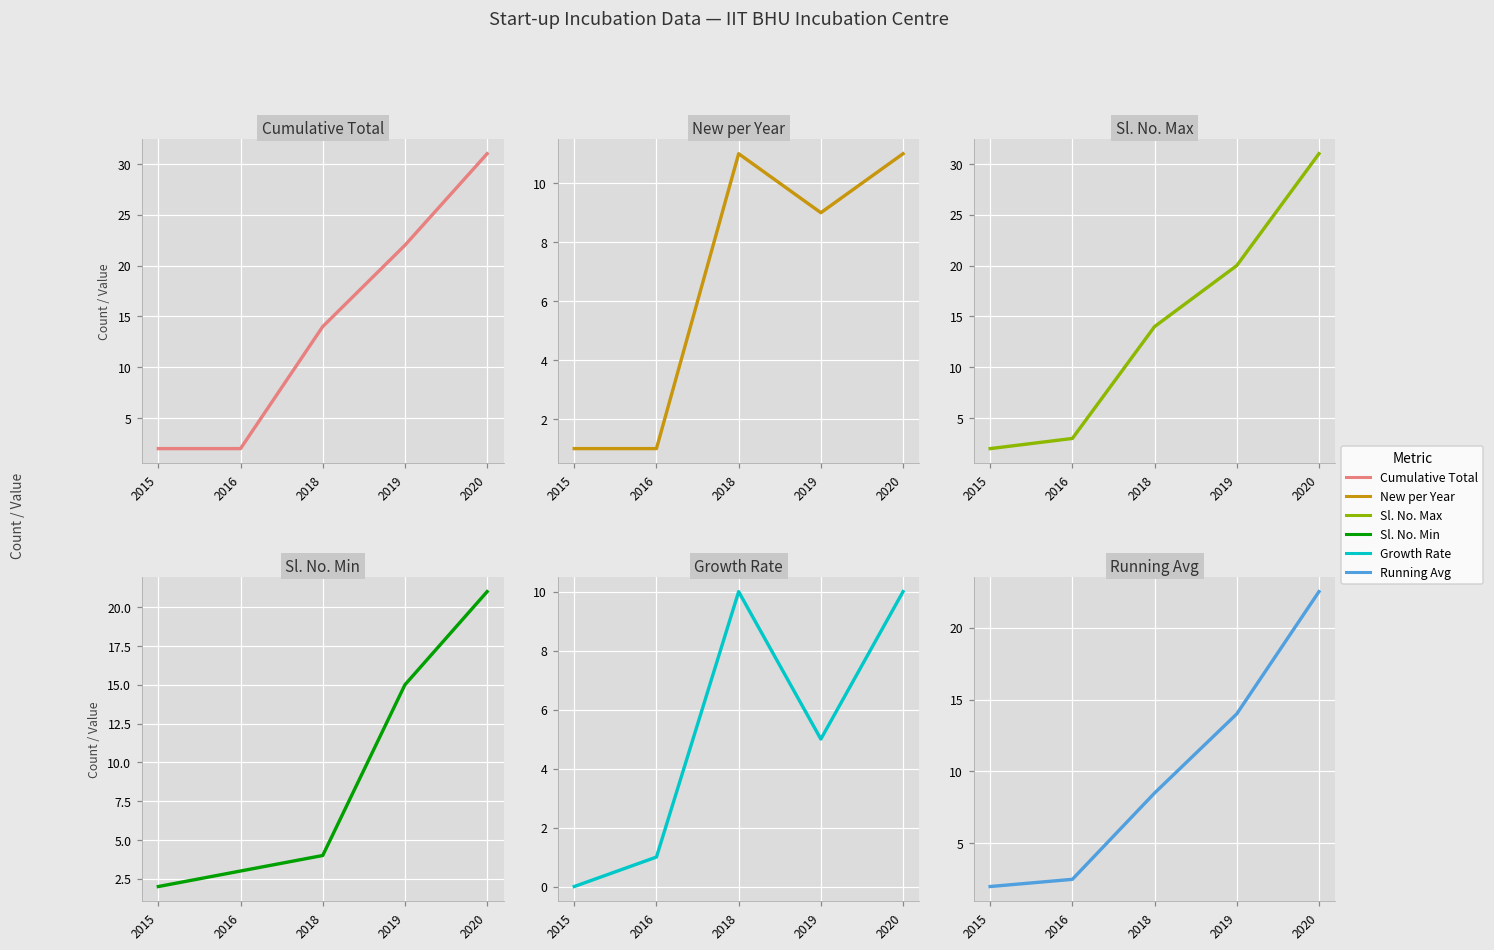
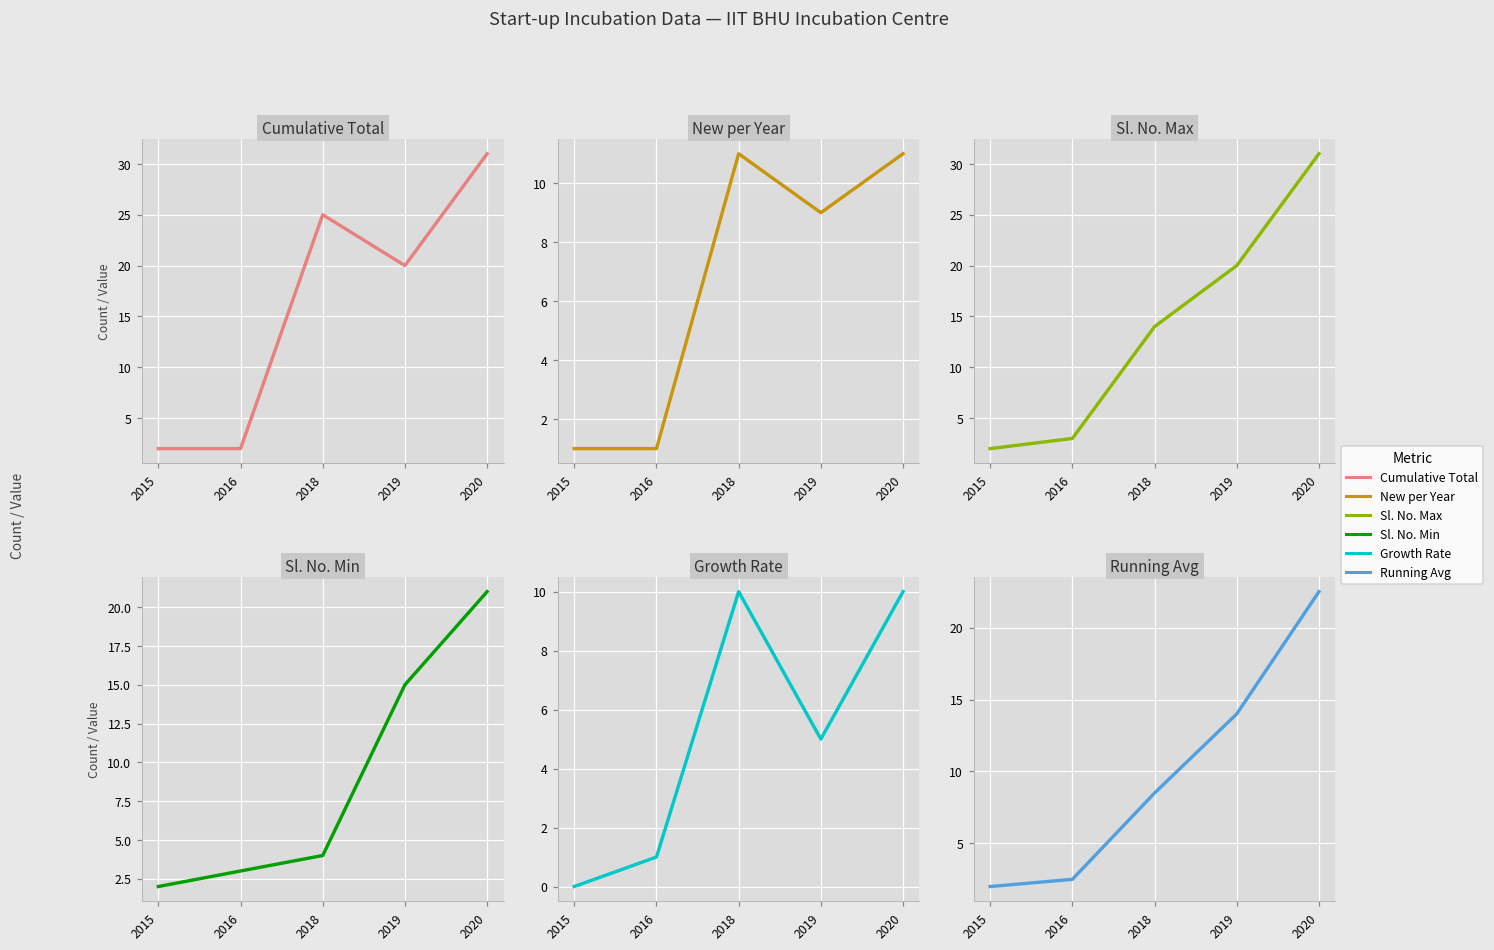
  {
    "Cumulative Total": {
      "2015": 2,
      "2016": 2,
-     "2018": 14,
-     "2019": 22,
+     "2018": 25,
+     "2019": 20,
      "2020": 31
    },
    "New per Year": {
      "2015": 1.0,
      "2016": 1.0,
      "2018": 11.0,
      "2019": 9.0,
      "2020": 11.0
    },
    "Sl. No. Max": {
      "2015": 2,
      "2016": 3,
      "2018": 14,
      "2019": 20,
      "2020": 31
    },
    "Sl. No. Min": {
      "2015": 2.0,
      "2016": 3.0,
      "2018": 4.0,
      "2019": 15.0,
      "2020": 21.0
    },
    "Growth Rate": {
      "2015": 0.0,
      "2016": 1.0,
      "2018": 10.0,
      "2019": 5.0,
      "2020": 10.0
    },
    "Running Avg": {
      "2015": 2.0,
      "2016": 2.5,
      "2018": 8.5,
      "2019": 14.0,
      "2020": 22.5
    }
  }
